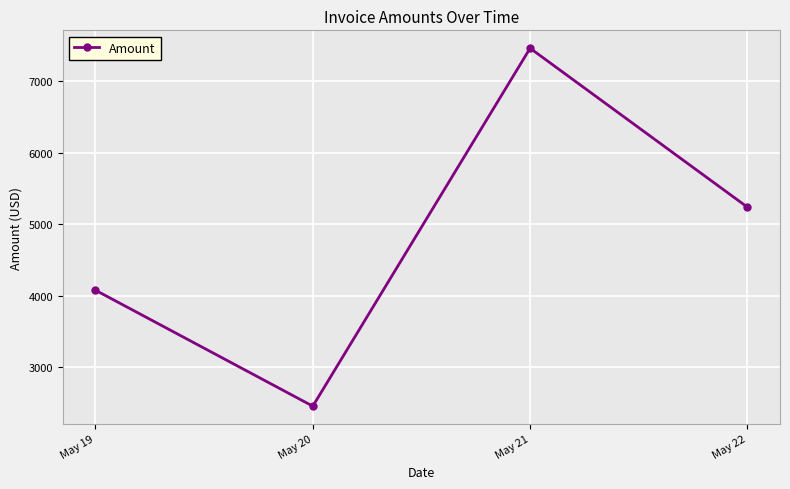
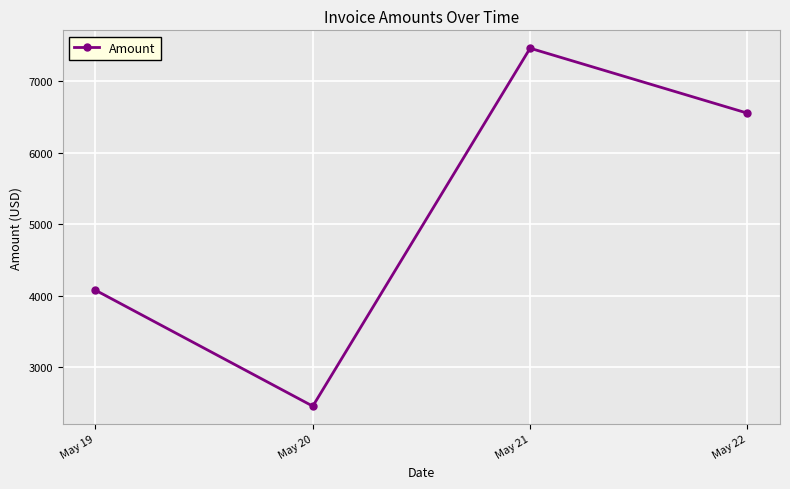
  {
    "May 19": 4100,
    "May 20": 2500,
    "May 21": 7500,
-   "May 22": 5200
+   "May 22": 6600
  }
